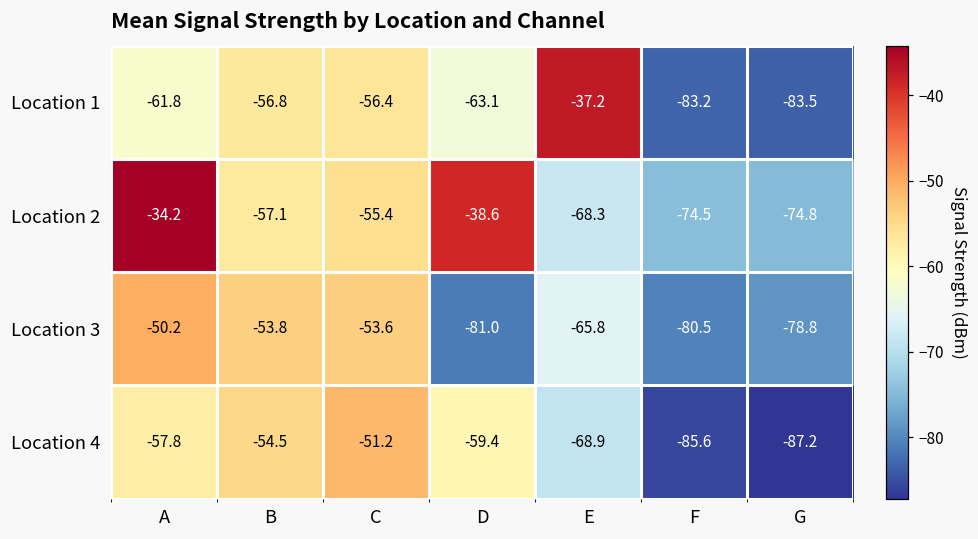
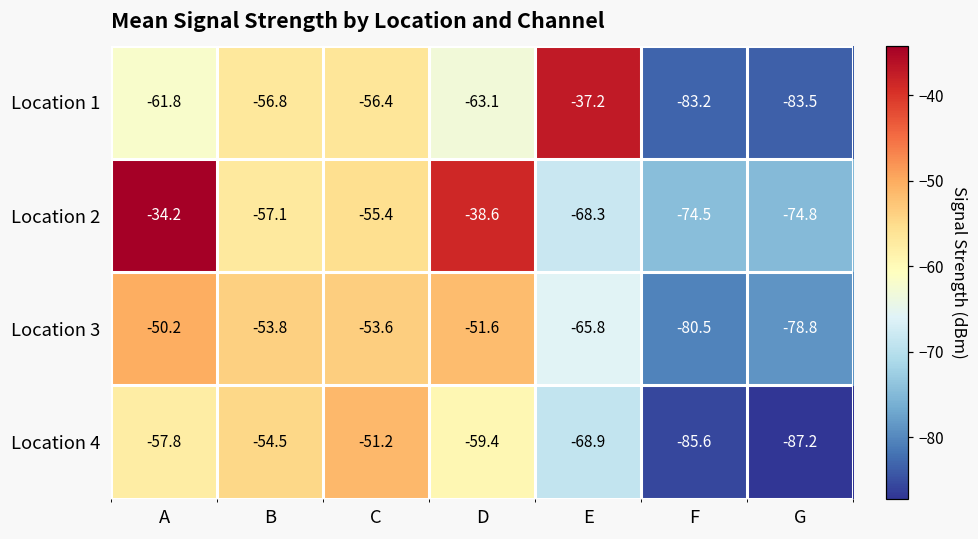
  {
    "Location 1": {
      "A": -61.8,
      "B": -56.8,
      "C": -56.4,
      "D": -63.1,
      "E": -37.2,
      "F": -83.2,
      "G": -83.5
    },
    "Location 2": {
      "A": -34.2,
      "B": -57.1,
      "C": -55.4,
      "D": -38.6,
      "E": -68.3,
      "F": -74.5,
      "G": -74.8
    },
    "Location 3": {
      "A": -50.2,
      "B": -53.8,
      "C": -53.6,
-     "D": -81.0,
+     "D": -51.6,
      "E": -65.8,
      "F": -80.5,
      "G": -78.8
    },
    "Location 4": {
      "A": -57.8,
      "B": -54.5,
      "C": -51.2,
      "D": -59.4,
      "E": -68.9,
      "F": -85.6,
      "G": -87.2
    }
  }
